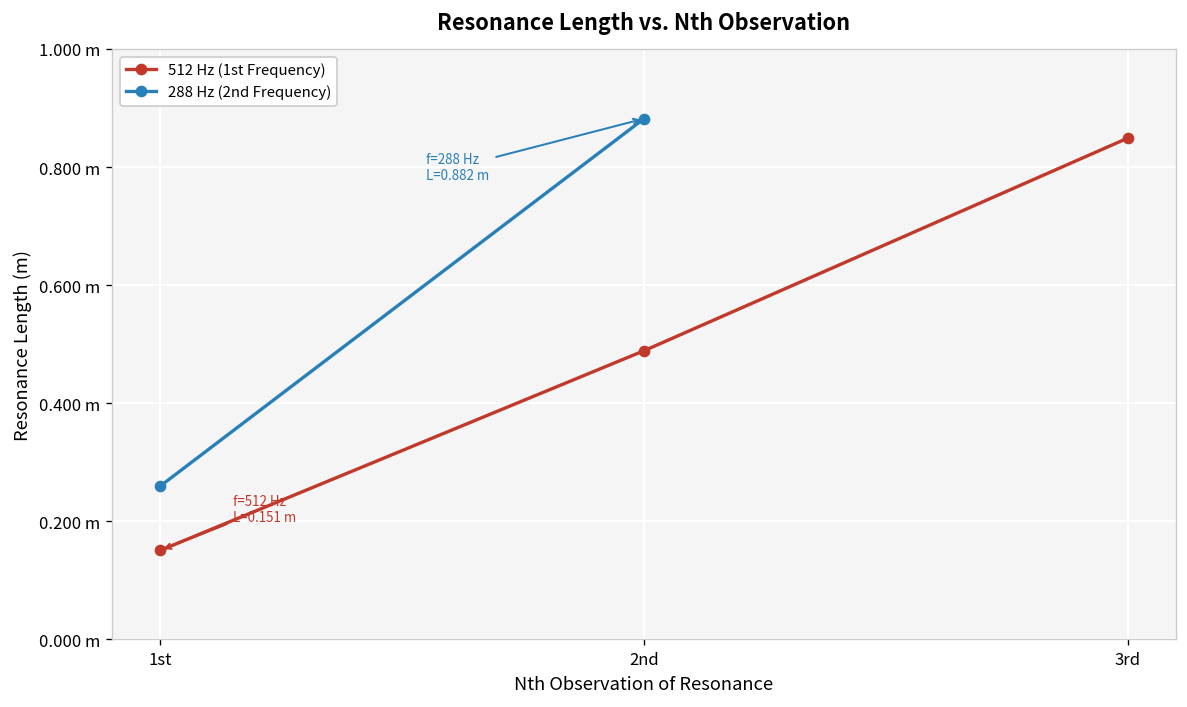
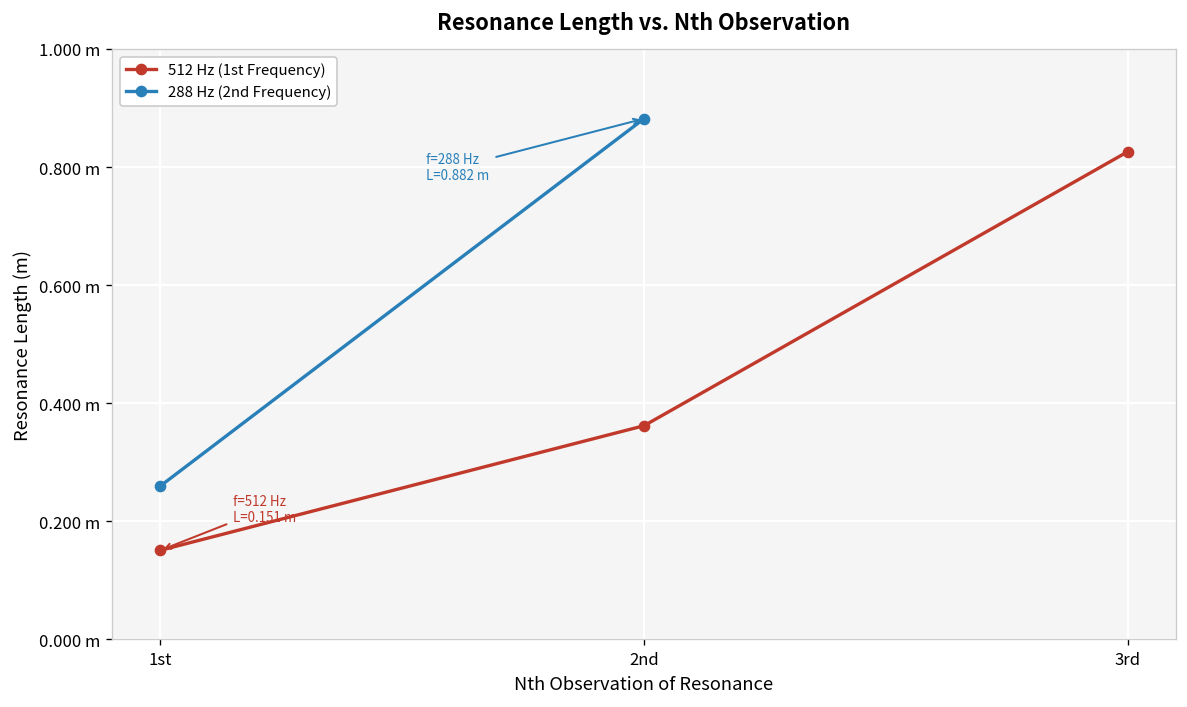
  {
    "512 Hz (1st Frequency)": {
-     "2nd": "0.49 m",
-     "3rd": "0.85 m"
+     "2nd": "0.36 m",
+     "3rd": "0.83 m"
    },
    "288 Hz (2nd Frequency)": {
      "2nd": "0.882"
    }
  }
